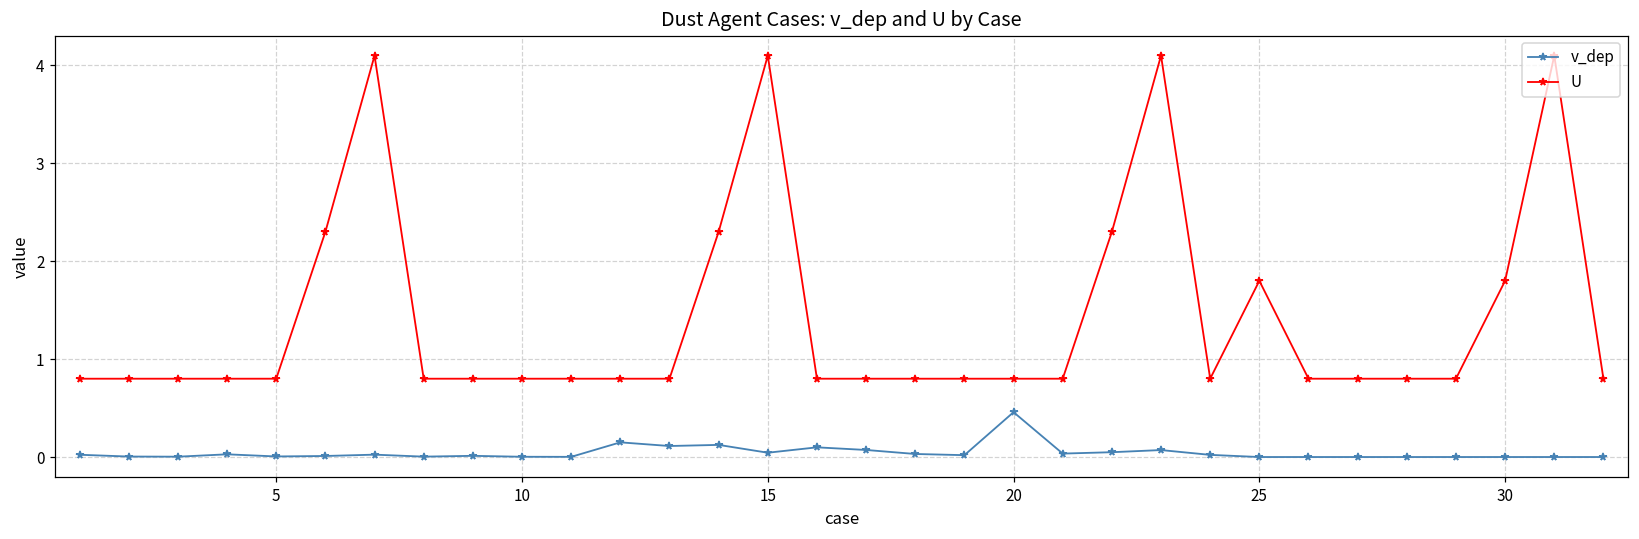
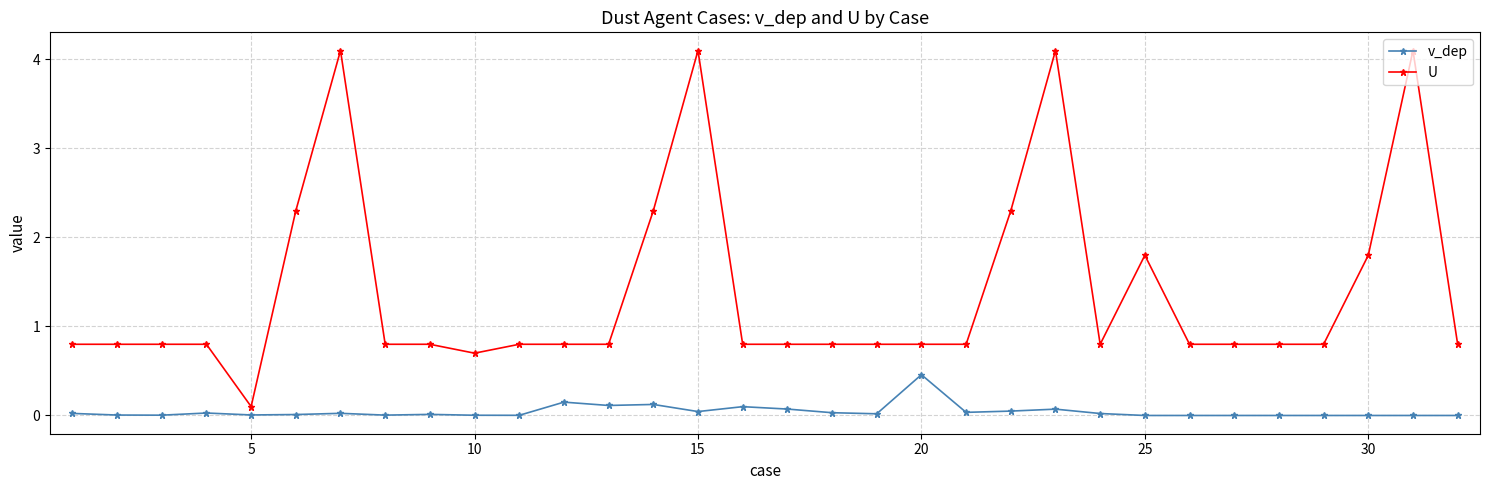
  {
    "v_dep": {
      "5": 0.0,
      "10": 0.0,
      "15": 0.0,
      "20": 0.5,
      "25": 0.0,
      "30": 0.0
    },
    "U": {
-     "5": 0.8,
-     "10": 0.8,
+     "5": 0.1,
+     "10": 0.7,
      "15": 4.1,
      "20": 0.8,
      "25": 1.8,
      "30": 1.8
    }
  }
